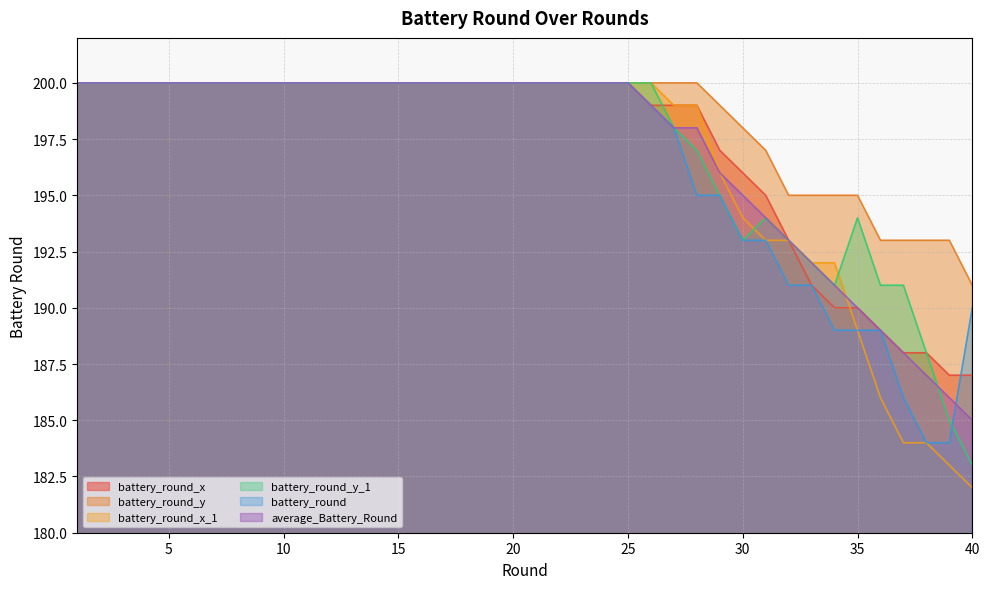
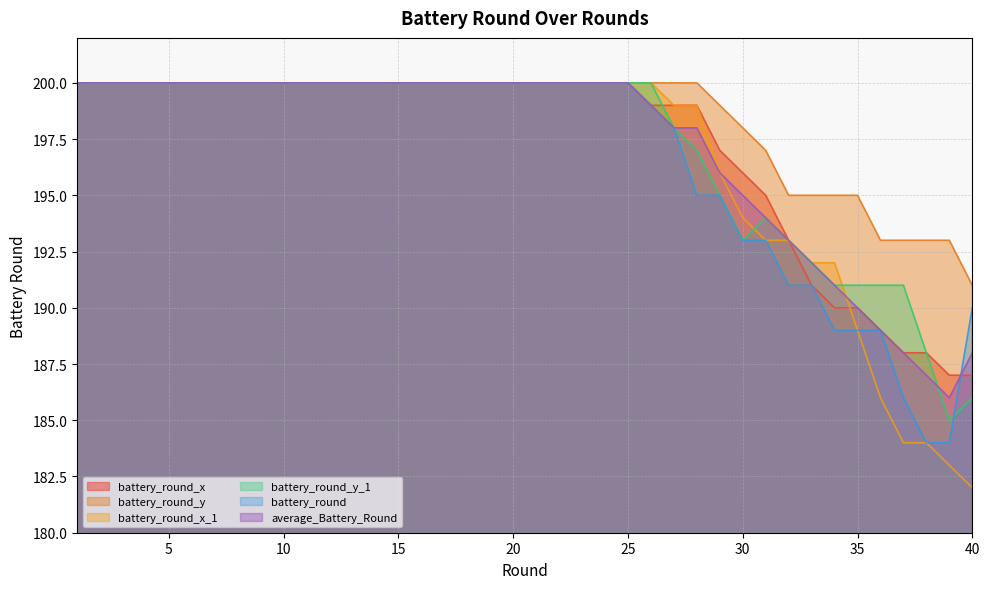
  {
    "battery_round_y_1": {
-     "35": 194,
-     "40": 183
+     "35": 191,
+     "40": 186
    },
    "battery_round": {
      "40": 190
    },
    "average_Battery_Round": {
      "30": 195,
-     "40": 185
+     "40": 188
    }
  }
